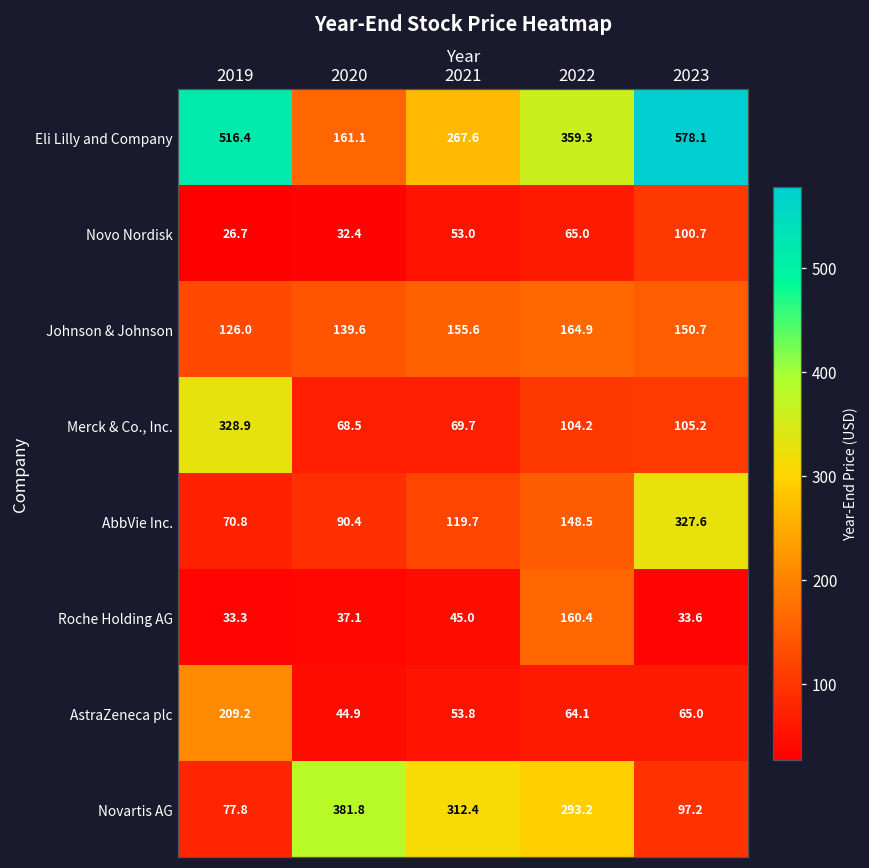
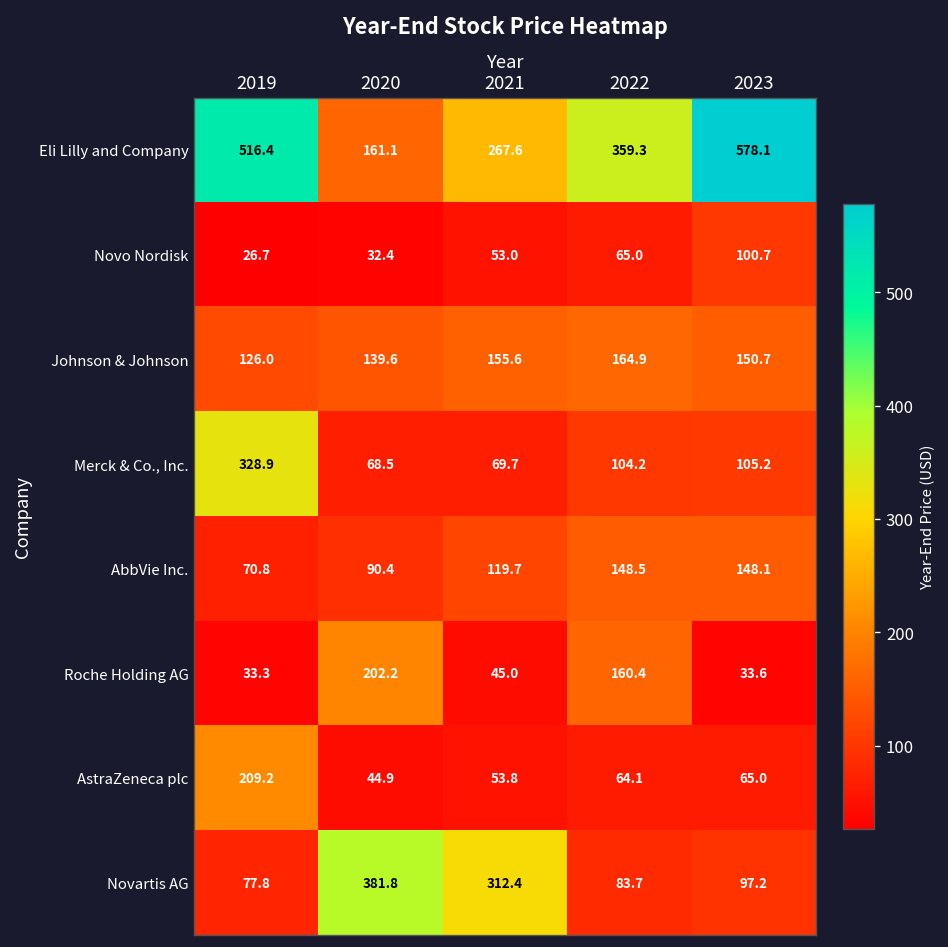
  {
    "Eli Lilly and Company": {
      "2019": 516.4,
      "2020": 161.1,
      "2021": 267.6,
      "2022": 359.3,
      "2023": 578.1
    },
    "Novo Nordisk": {
      "2019": 26.7,
      "2020": 32.4,
      "2021": 53.0,
      "2022": 65.0,
      "2023": 100.7
    },
    "Johnson & Johnson": {
      "2019": 126.0,
      "2020": 139.6,
      "2021": 155.6,
      "2022": 164.9,
      "2023": 150.7
    },
    "Merck & Co., Inc.": {
      "2019": 328.9,
      "2020": 68.5,
      "2021": 69.7,
      "2022": 104.2,
      "2023": 105.2
    },
    "AbbVie Inc.": {
      "2019": 70.8,
      "2020": 90.4,
      "2021": 119.7,
      "2022": 148.5,
-     "2023": 327.6
+     "2023": 148.1
    },
    "Roche Holding AG": {
      "2019": 33.3,
-     "2020": 37.1,
+     "2020": 202.2,
      "2021": 45.0,
      "2022": 160.4,
      "2023": 33.6
    },
    "AstraZeneca plc": {
      "2019": 209.2,
      "2020": 44.9,
      "2021": 53.8,
      "2022": 64.1,
      "2023": 65.0
    },
    "Novartis AG": {
      "2019": 77.8,
      "2020": 381.8,
      "2021": 312.4,
-     "2022": 293.2,
+     "2022": 83.7,
      "2023": 97.2
    }
  }
